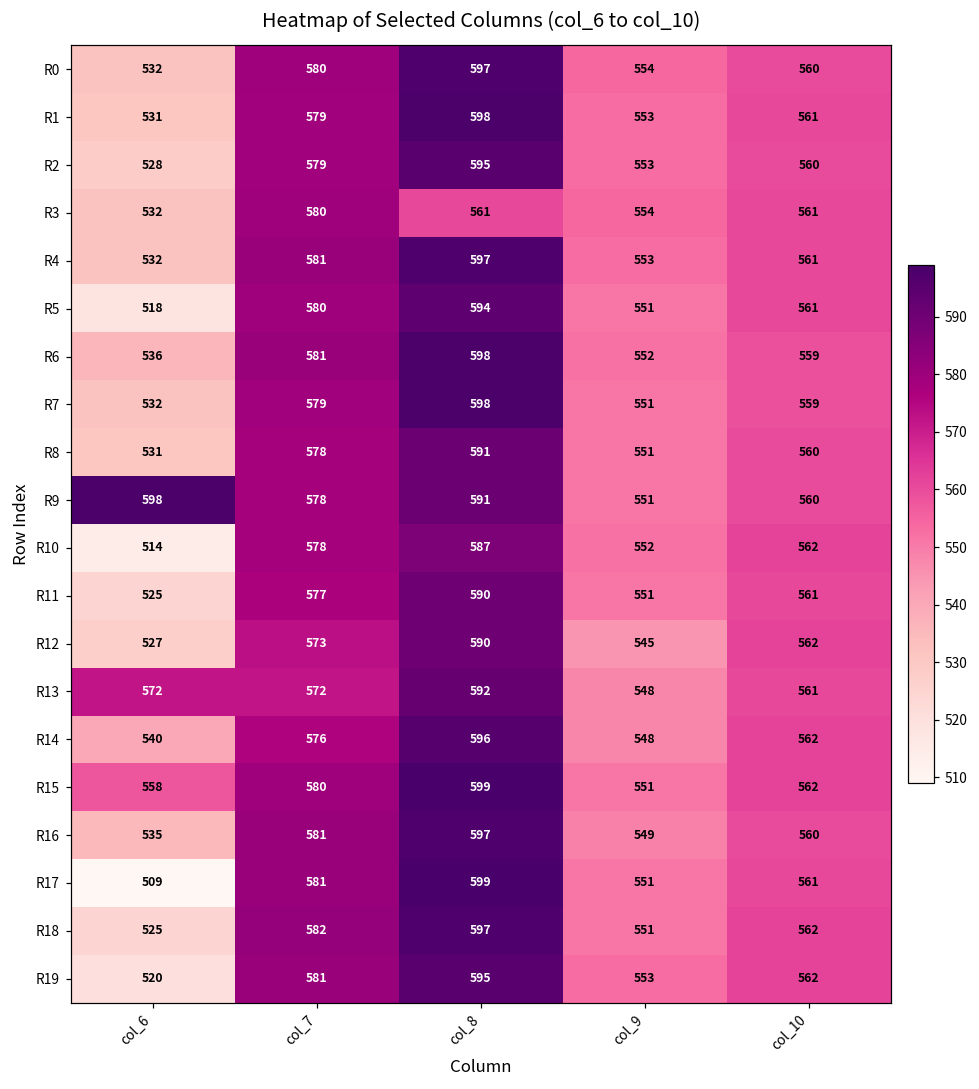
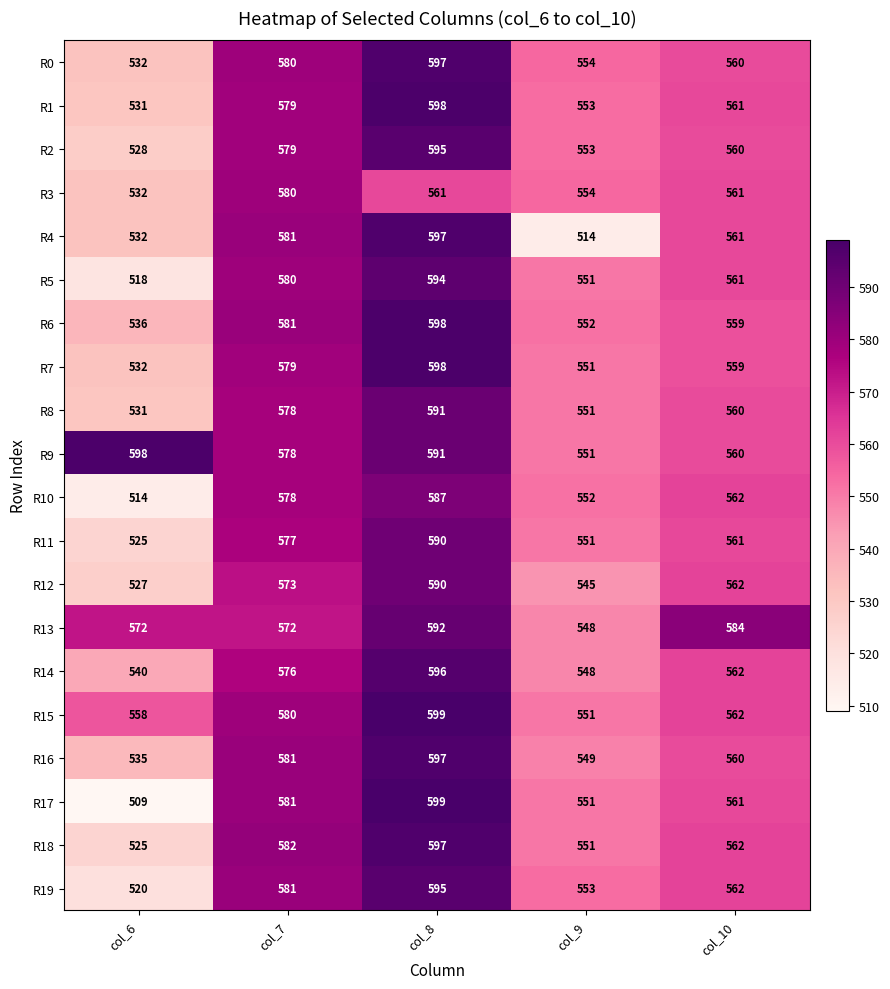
  {
    "R0": {
      "col_6": 532,
      "col_7": 580,
      "col_8": 597,
      "col_9": 554,
      "col_10": 560
    },
    "R1": {
      "col_6": 531,
      "col_7": 579,
      "col_8": 598,
      "col_9": 553,
      "col_10": 561
    },
    "R2": {
      "col_6": 528,
      "col_7": 579,
      "col_8": 595,
      "col_9": 553,
      "col_10": 560
    },
    "R3": {
      "col_6": 532,
      "col_7": 580,
      "col_8": 561,
      "col_9": 554,
      "col_10": 561
    },
    "R4": {
      "col_6": 532,
      "col_7": 581,
      "col_8": 597,
-     "col_9": 553,
+     "col_9": 514,
      "col_10": 561
    },
    "R5": {
      "col_6": 518,
      "col_7": 580,
      "col_8": 594,
      "col_9": 551,
      "col_10": 561
    },
    "R6": {
      "col_6": 536,
      "col_7": 581,
      "col_8": 598,
      "col_9": 552,
      "col_10": 559
    },
    "R7": {
      "col_6": 532,
      "col_7": 579,
      "col_8": 598,
      "col_9": 551,
      "col_10": 559
    },
    "R8": {
      "col_6": 531,
      "col_7": 578,
      "col_8": 591,
      "col_9": 551,
      "col_10": 560
    },
    "R9": {
      "col_6": 598,
      "col_7": 578,
      "col_8": 591,
      "col_9": 551,
      "col_10": 560
    },
    "R10": {
      "col_6": 514,
      "col_7": 578,
      "col_8": 587,
      "col_9": 552,
      "col_10": 562
    },
    "R11": {
      "col_6": 525,
      "col_7": 577,
      "col_8": 590,
      "col_9": 551,
      "col_10": 561
    },
    "R12": {
      "col_6": 527,
      "col_7": 573,
      "col_8": 590,
      "col_9": 545,
      "col_10": 562
    },
    "R13": {
      "col_6": 572,
      "col_7": 572,
      "col_8": 592,
      "col_9": 548,
-     "col_10": 561
+     "col_10": 584
    },
    "R14": {
      "col_6": 540,
      "col_7": 576,
      "col_8": 596,
      "col_9": 548,
      "col_10": 562
    },
    "R15": {
      "col_6": 558,
      "col_7": 580,
      "col_8": 599,
      "col_9": 551,
      "col_10": 562
    },
    "R16": {
      "col_6": 535,
      "col_7": 581,
      "col_8": 597,
      "col_9": 549,
      "col_10": 560
    },
    "R17": {
      "col_6": 509,
      "col_7": 581,
      "col_8": 599,
      "col_9": 551,
      "col_10": 561
    },
    "R18": {
      "col_6": 525,
      "col_7": 582,
      "col_8": 597,
      "col_9": 551,
      "col_10": 562
    },
    "R19": {
      "col_6": 520,
      "col_7": 581,
      "col_8": 595,
      "col_9": 553,
      "col_10": 562
    }
  }
